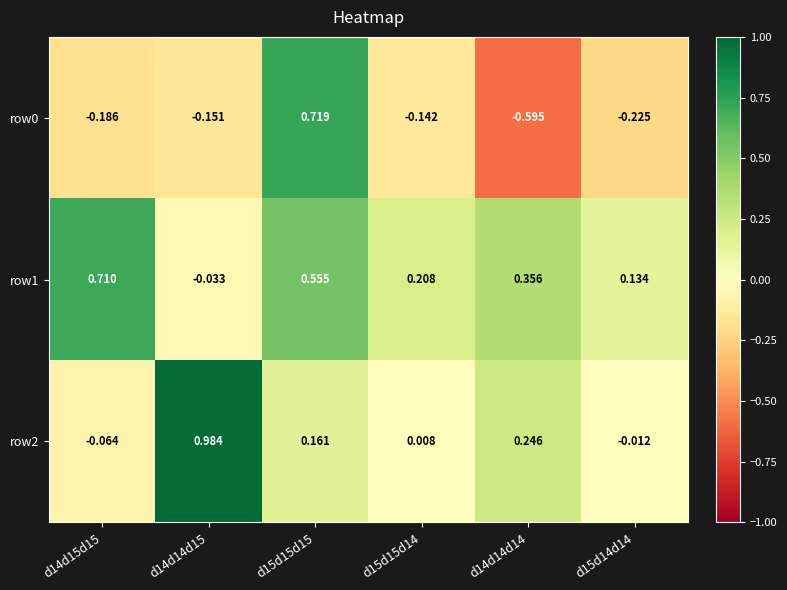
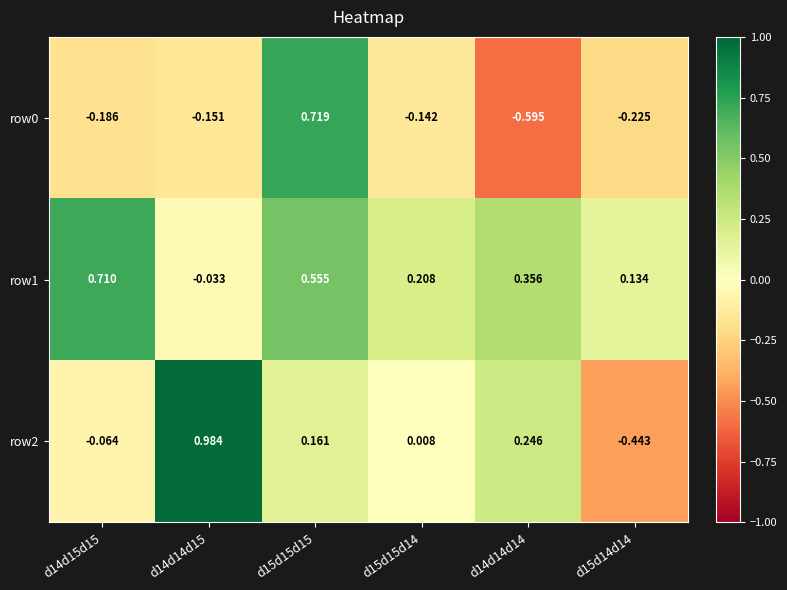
  {
    "row0": {
      "d14d15d15": -0.186,
      "d14d14d15": -0.151,
      "d15d15d15": 0.719,
      "d15d15d14": -0.142,
      "d14d14d14": -0.595,
      "d15d14d14": -0.225
    },
    "row1": {
      "d14d15d15": 0.710,
      "d14d14d15": -0.033,
      "d15d15d15": 0.555,
      "d15d15d14": 0.208,
      "d14d14d14": 0.356,
      "d15d14d14": 0.134
    },
    "row2": {
      "d14d15d15": -0.064,
      "d14d14d15": 0.984,
      "d15d15d15": 0.161,
      "d15d15d14": 0.008,
      "d14d14d14": 0.246,
-     "d15d14d14": -0.012
+     "d15d14d14": -0.443
    }
  }
